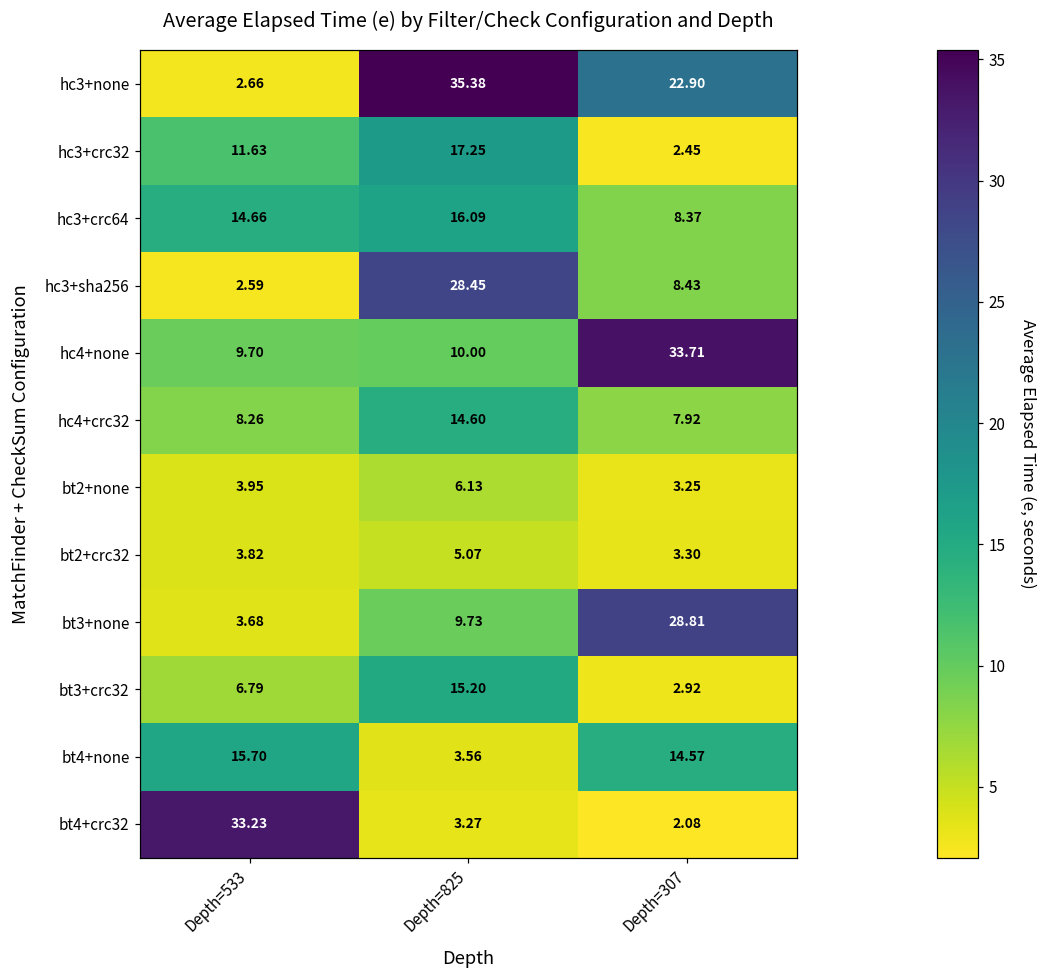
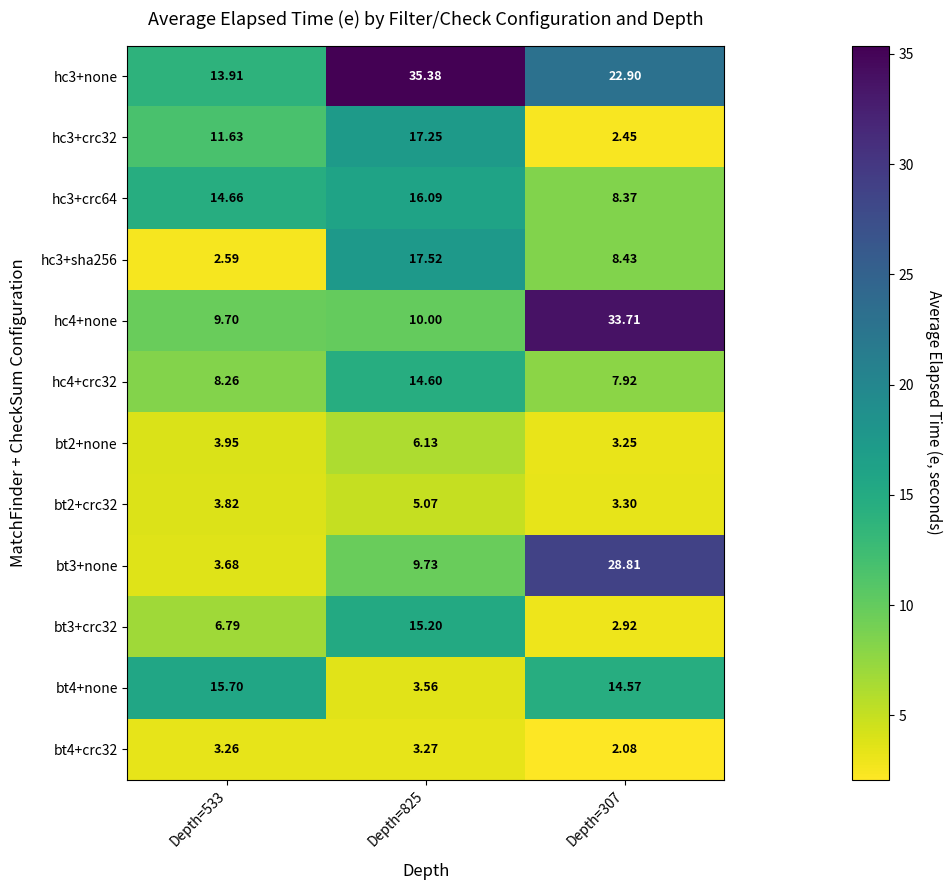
  {
    "hc3+none": {
-     "Depth=533": 2.66,
+     "Depth=533": 13.91,
      "Depth=825": 35.38,
      "Depth=307": 22.90
    },
    "hc3+crc32": {
      "Depth=533": 11.63,
      "Depth=825": 17.25,
      "Depth=307": 2.45
    },
    "hc3+crc64": {
      "Depth=533": 14.66,
      "Depth=825": 16.09,
      "Depth=307": 8.37
    },
    "hc3+sha256": {
      "Depth=533": 2.59,
-     "Depth=825": 28.45,
+     "Depth=825": 17.52,
      "Depth=307": 8.43
    },
    "hc4+none": {
      "Depth=533": 9.70,
      "Depth=825": 10.00,
      "Depth=307": 33.71
    },
    "hc4+crc32": {
      "Depth=533": 8.26,
      "Depth=825": 14.60,
      "Depth=307": 7.92
    },
    "bt2+none": {
      "Depth=533": 3.95,
      "Depth=825": 6.13,
      "Depth=307": 3.25
    },
    "bt2+crc32": {
      "Depth=533": 3.82,
      "Depth=825": 5.07,
      "Depth=307": 3.30
    },
    "bt3+none": {
      "Depth=533": 3.68,
      "Depth=825": 9.73,
      "Depth=307": 28.81
    },
    "bt3+crc32": {
      "Depth=533": 6.79,
      "Depth=825": 15.20,
      "Depth=307": 2.92
    },
    "bt4+none": {
      "Depth=533": 15.70,
      "Depth=825": 3.56,
      "Depth=307": 14.57
    },
    "bt4+crc32": {
-     "Depth=533": 33.23,
+     "Depth=533": 3.26,
      "Depth=825": 3.27,
      "Depth=307": 2.08
    }
  }
